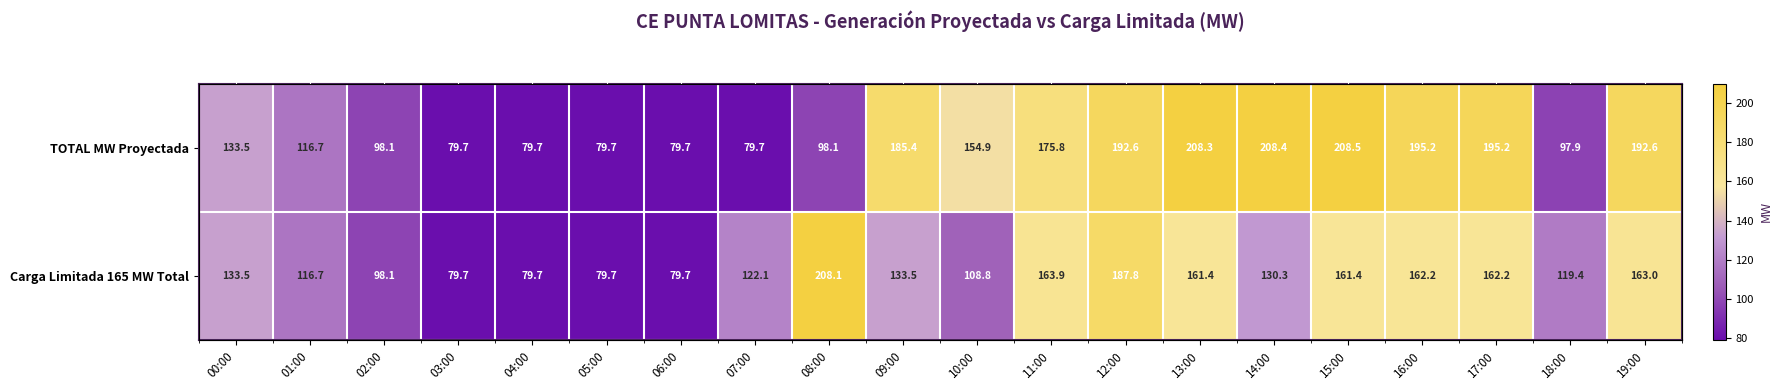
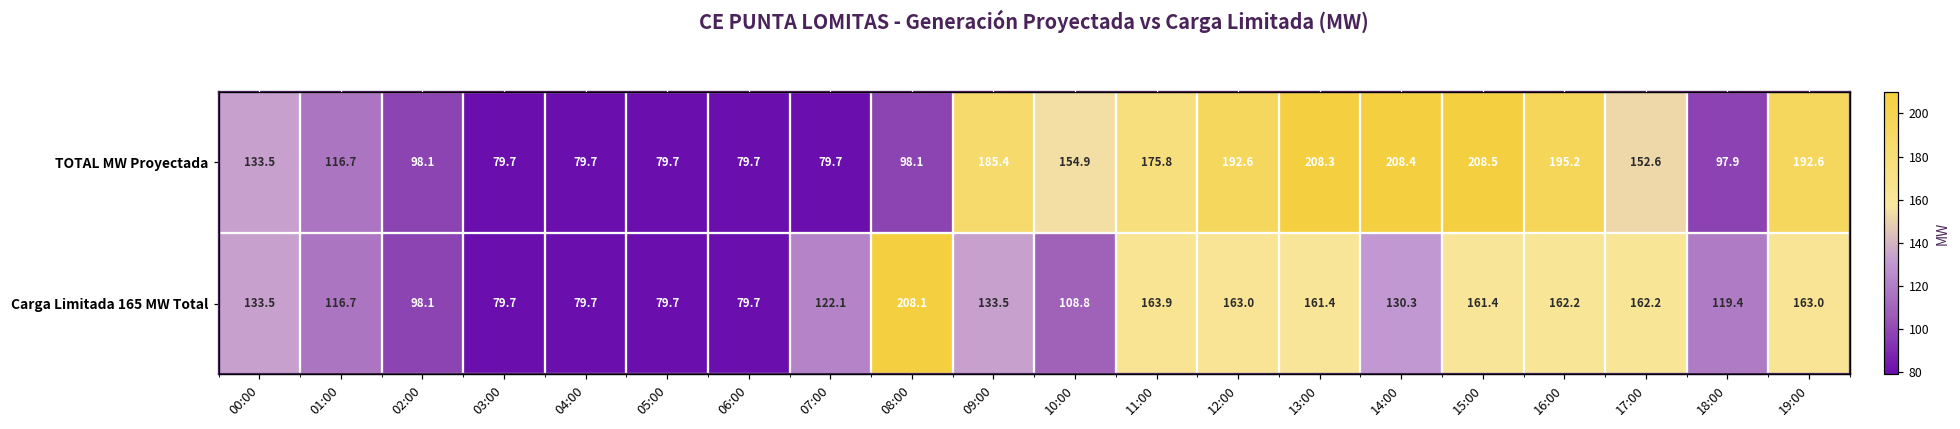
  {
    "TOTAL MW Proyectada": {
      "00:00": 133.5,
      "01:00": 116.7,
      "02:00": 98.1,
      "03:00": 79.7,
      "04:00": 79.7,
      "05:00": 79.7,
      "06:00": 79.7,
      "07:00": 79.7,
      "08:00": 98.1,
      "09:00": 185.4,
      "10:00": 154.9,
      "11:00": 175.8,
      "12:00": 192.6,
      "13:00": 208.3,
      "14:00": 208.4,
      "15:00": 208.5,
      "16:00": 195.2,
-     "17:00": 195.2,
+     "17:00": 152.6,
      "18:00": 97.9,
      "19:00": 192.6
    },
    "Carga Limitada 165 MW Total": {
      "00:00": 133.5,
      "01:00": 116.7,
      "02:00": 98.1,
      "03:00": 79.7,
      "04:00": 79.7,
      "05:00": 79.7,
      "06:00": 79.7,
      "07:00": 122.1,
      "08:00": 208.1,
      "09:00": 133.5,
      "10:00": 108.8,
      "11:00": 163.9,
-     "12:00": 187.8,
+     "12:00": 163.0,
      "13:00": 161.4,
      "14:00": 130.3,
      "15:00": 161.4,
      "16:00": 162.2,
      "17:00": 162.2,
      "18:00": 119.4,
      "19:00": 163.0
    }
  }
